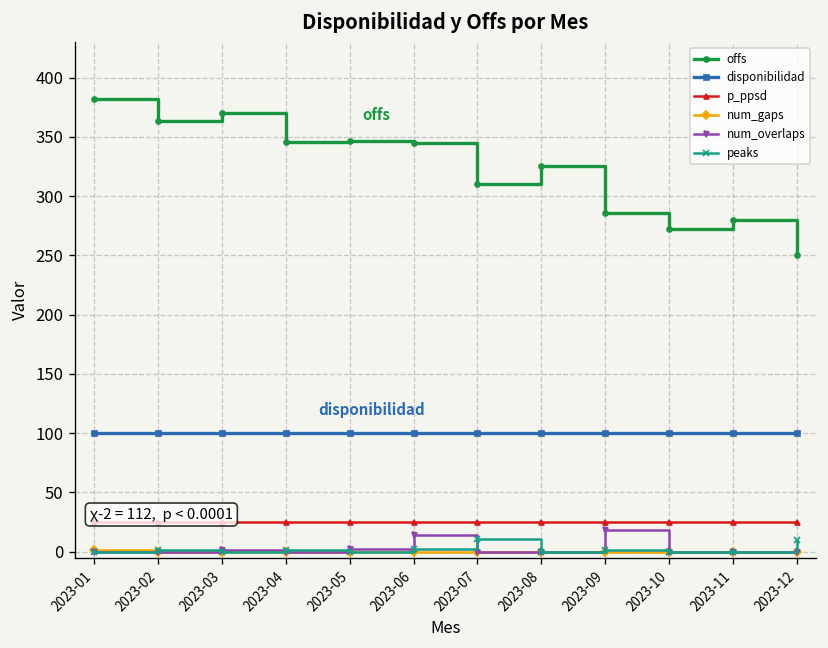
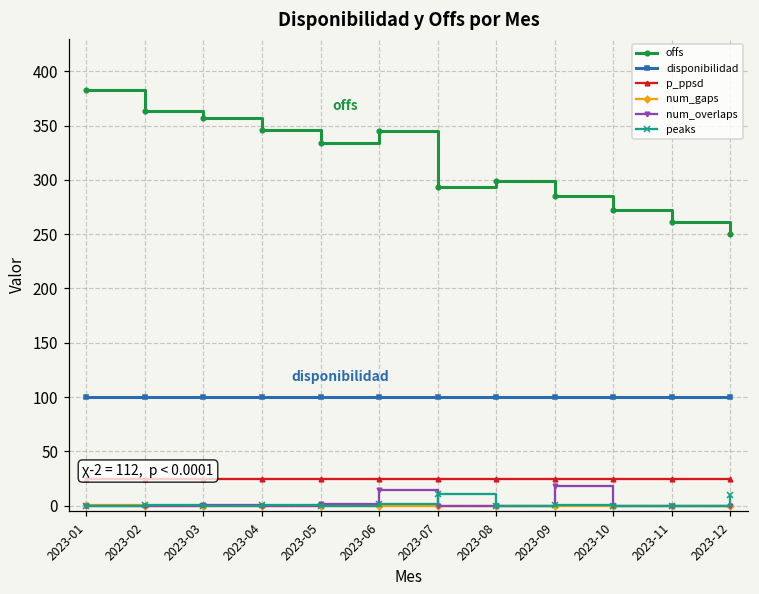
  {
    "offs": {
      "2023-01": 380,
      "2023-02": 360,
-     "2023-03": 370,
+     "2023-03": 360,
      "2023-04": 350,
-     "2023-05": 350,
+     "2023-05": 330,
      "2023-06": 340,
-     "2023-07": 310,
-     "2023-08": 330,
+     "2023-07": 290,
+     "2023-08": 300,
      "2023-09": 290,
      "2023-10": 270,
-     "2023-11": 280,
+     "2023-11": 260,
      "2023-12": 250
    },
    "disponibilidad": {
      "2023-01": 100,
      "2023-02": 100,
      "2023-03": 100,
      "2023-04": 100,
      "2023-05": 100,
      "2023-06": 100,
      "2023-07": 100,
      "2023-08": 100,
      "2023-09": 100,
      "2023-10": 100,
      "2023-11": 100,
      "2023-12": 100
    },
    "p_ppsd": {
      "2023-04": 30,
      "2023-05": 30,
      "2023-06": 30,
      "2023-07": 30,
      "2023-08": 30,
      "2023-09": 30,
      "2023-10": 30,
      "2023-11": 30,
      "2023-12": 30
    },
    "num_overlaps": {
      "2023-06": 10,
      "2023-09": 20
    },
    "peaks": {
      "2023-07": 10,
      "2023-12": 10
    }
  }
